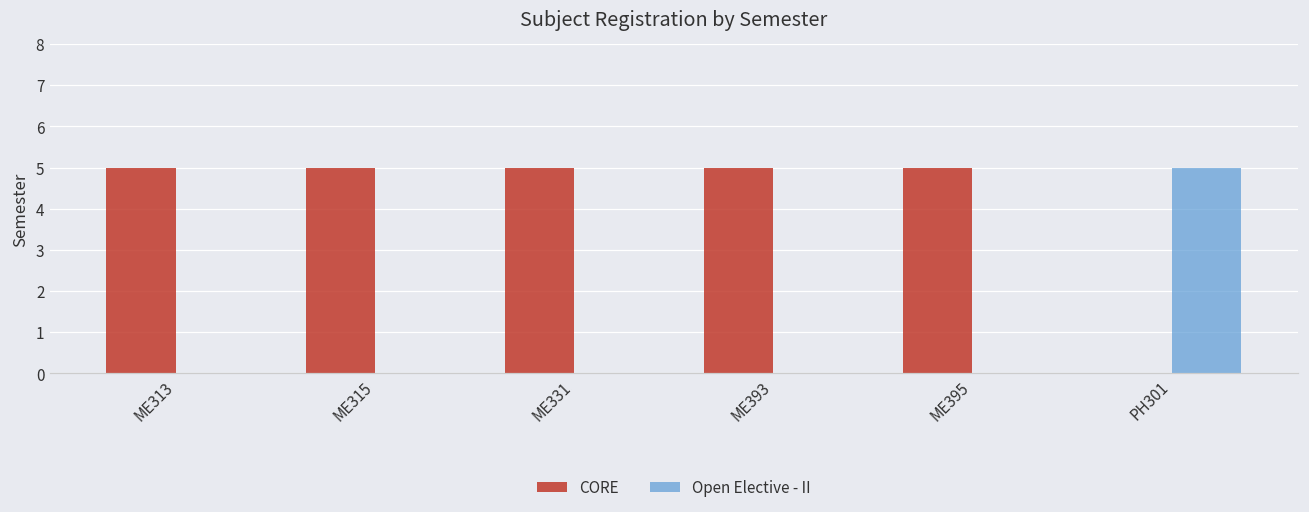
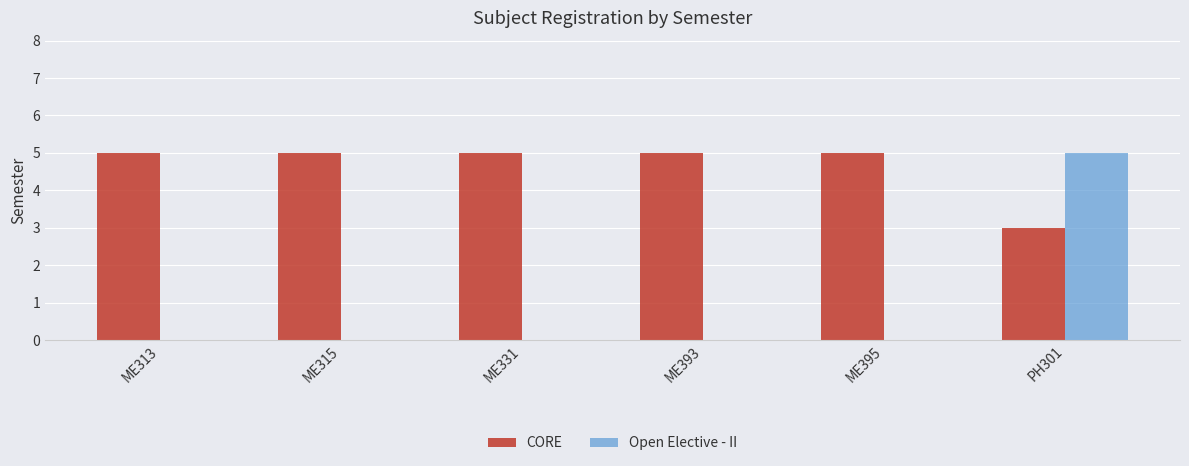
  {
    "CORE": {
      "ME313": 5,
      "ME315": 5,
      "ME331": 5,
      "ME393": 5,
      "ME395": 5,
-     "PH301": 0
+     "PH301": 3
    },
    "Open Elective - II": {
      "ME313": 0,
      "ME315": 0,
      "ME331": 0,
      "ME393": 0,
      "ME395": 0,
      "PH301": 5
    }
  }
